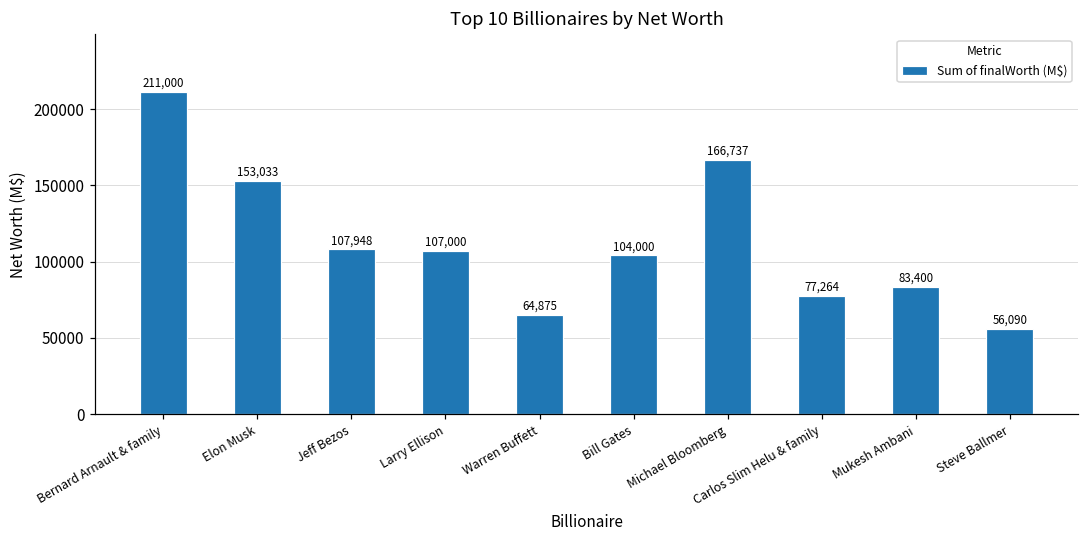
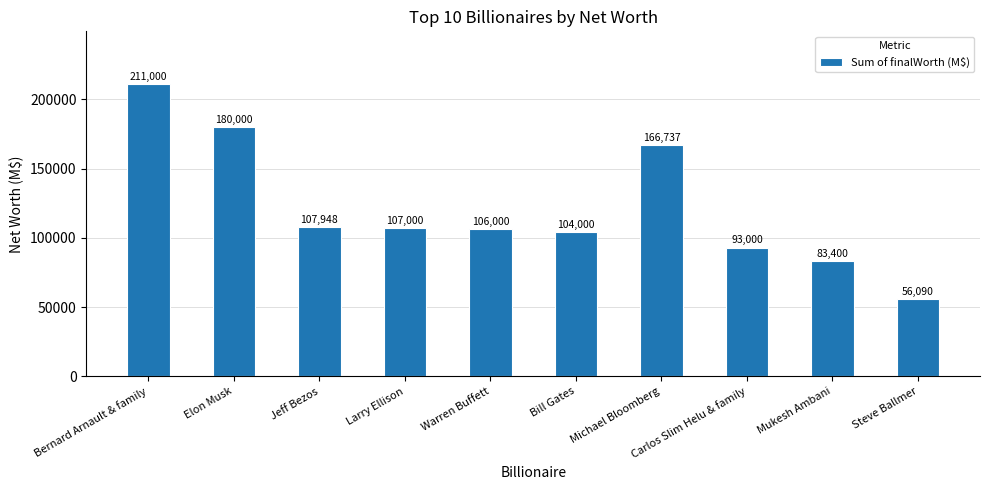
  {
    "Bernard Arnault & family": "211,000",
-   "Elon Musk": "153,033",
+   "Elon Musk": "180,000",
    "Jeff Bezos": "107,948",
    "Larry Ellison": "107,000",
-   "Warren Buffett": "64,875",
+   "Warren Buffett": "106,000",
    "Bill Gates": "104,000",
    "Michael Bloomberg": "166,737",
-   "Carlos Slim Helu & family": "77,264",
+   "Carlos Slim Helu & family": "93,000",
    "Mukesh Ambani": "83,400",
    "Steve Ballmer": "56,090"
  }
